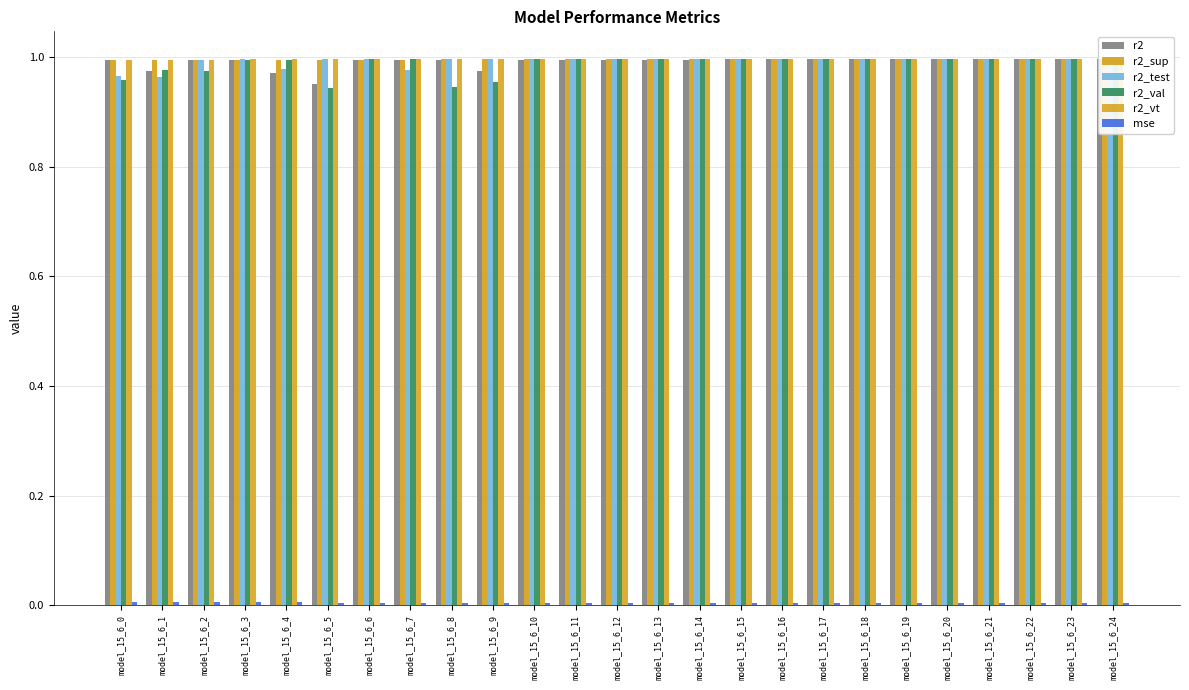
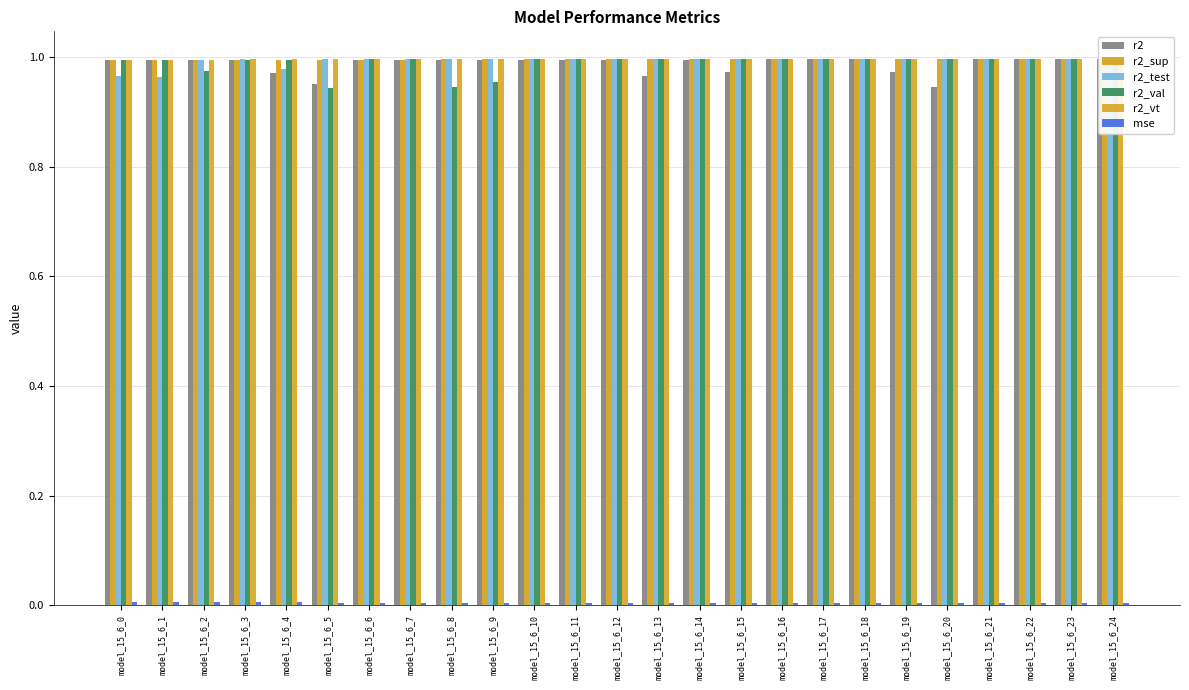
  {
    "r2": {
      "model_15_6_0": 0.99,
-     "model_15_6_1": 0.98,
+     "model_15_6_1": 0.99,
      "model_15_6_2": 0.99,
      "model_15_6_3": 0.99,
      "model_15_6_4": 0.97,
      "model_15_6_5": 0.95,
      "model_15_6_6": 0.99,
      "model_15_6_7": 0.99,
      "model_15_6_8": 0.99,
-     "model_15_6_9": 0.97,
+     "model_15_6_9": 1.00,
      "model_15_6_10": 1.00,
      "model_15_6_11": 1.00,
      "model_15_6_12": 1.00,
-     "model_15_6_13": 1.00,
+     "model_15_6_13": 0.96,
      "model_15_6_14": 1.00,
-     "model_15_6_15": 1.00,
+     "model_15_6_15": 0.97,
      "model_15_6_16": 1.00,
      "model_15_6_17": 1.00,
      "model_15_6_18": 1.00,
-     "model_15_6_19": 1.00,
-     "model_15_6_20": 1.00,
+     "model_15_6_19": 0.97,
+     "model_15_6_20": 0.94,
      "model_15_6_21": 1.00,
      "model_15_6_22": 1.00,
      "model_15_6_23": 1.00
    },
    "r2_test": {
      "model_15_6_0": 0.97,
      "model_15_6_1": 0.96,
      "model_15_6_2": 1.00,
      "model_15_6_3": 1.00,
      "model_15_6_4": 0.98,
      "model_15_6_5": 1.00,
      "model_15_6_6": 1.00,
-     "model_15_6_7": 0.98,
+     "model_15_6_7": 1.00,
      "model_15_6_8": 1.00,
      "model_15_6_9": 1.00,
      "model_15_6_10": 1.00,
      "model_15_6_11": 1.00,
      "model_15_6_12": 1.00,
      "model_15_6_13": 1.00,
      "model_15_6_14": 1.00,
      "model_15_6_15": 1.00,
      "model_15_6_16": 1.00,
      "model_15_6_17": 1.00,
      "model_15_6_18": 1.00,
      "model_15_6_19": 1.00,
      "model_15_6_20": 1.00,
      "model_15_6_21": 1.00,
      "model_15_6_22": 1.00,
      "model_15_6_23": 1.00
    },
    "r2_val": {
-     "model_15_6_0": 0.96,
-     "model_15_6_1": 0.98,
+     "model_15_6_0": 1.00,
+     "model_15_6_1": 1.00,
      "model_15_6_2": 0.97,
      "model_15_6_3": 1.00,
      "model_15_6_4": 1.00,
      "model_15_6_5": 0.94,
      "model_15_6_6": 1.00,
      "model_15_6_7": 1.00,
      "model_15_6_8": 0.95,
      "model_15_6_9": 0.96,
      "model_15_6_10": 1.00,
      "model_15_6_11": 1.00,
      "model_15_6_12": 1.00,
      "model_15_6_13": 1.00,
      "model_15_6_14": 1.00,
      "model_15_6_15": 1.00,
      "model_15_6_16": 1.00,
      "model_15_6_17": 1.00,
      "model_15_6_18": 1.00,
      "model_15_6_19": 1.00,
      "model_15_6_20": 1.00,
      "model_15_6_21": 1.00,
      "model_15_6_22": 1.00,
      "model_15_6_23": 1.00
    },
    "mse": {
      "model_15_6_0": 0.01,
      "model_15_6_1": 0.01,
      "model_15_6_2": 0.01,
      "model_15_6_3": 0.01,
      "model_15_6_4": 0.01,
      "model_15_6_5": 0.00,
      "model_15_6_6": 0.00,
      "model_15_6_7": 0.00,
      "model_15_6_8": 0.00,
      "model_15_6_9": 0.00
    }
  }
